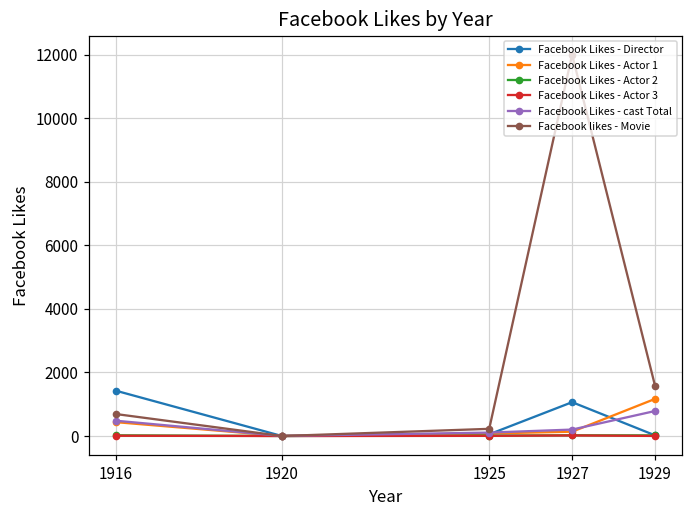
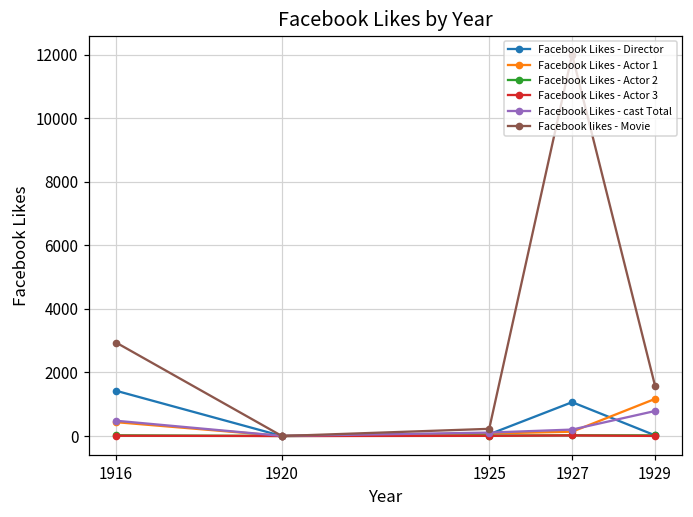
  {
    "Facebook Likes - Director": {
      "1916": 1400,
      "1927": 1100
    },
    "Facebook Likes - Actor 1": {
      "1929": 1200
    },
    "Facebook Likes - Actor 3": {
      "1916": 0,
      "1927": 0
    },
    "Facebook Likes - cast Total": {
      "1929": 800
    },
    "Facebook likes - Movie": {
-     "1916": 700,
+     "1916": 2900,
      "1925": 200,
      "1929": 1600
    }
  }
